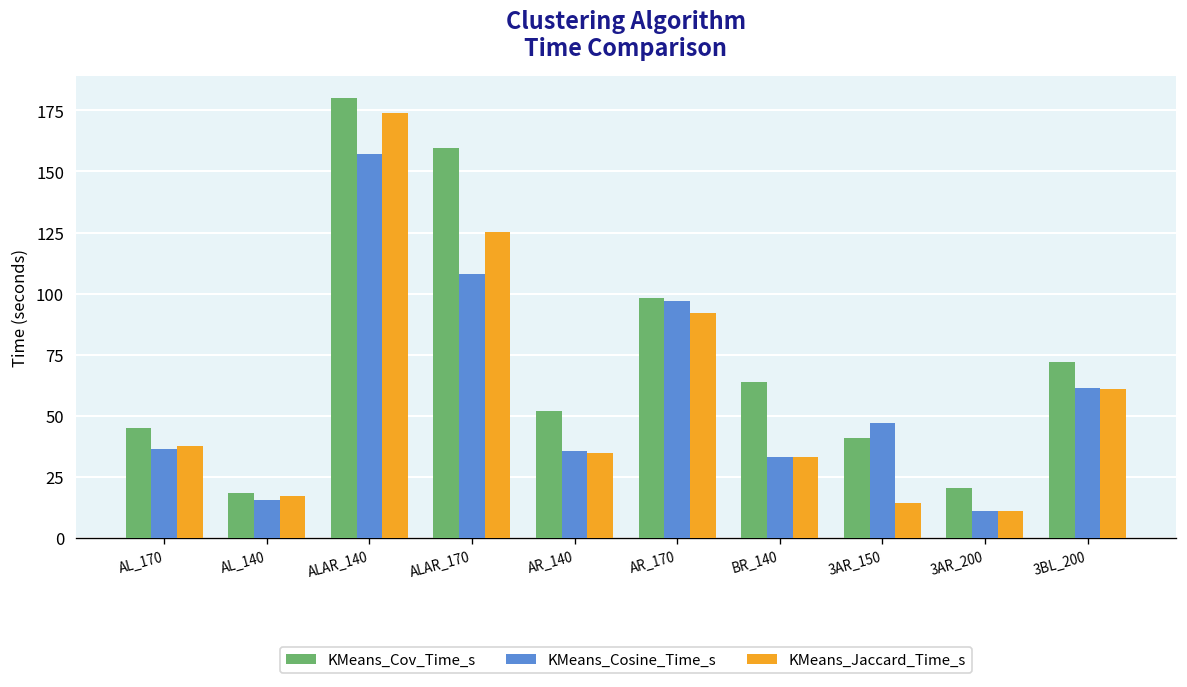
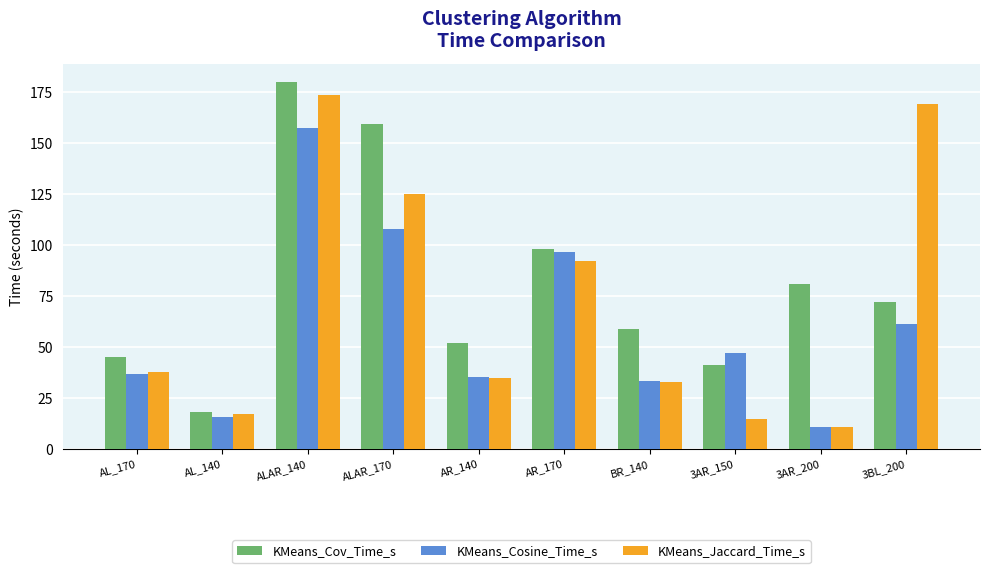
  {
    "KMeans_Cov_Time_s": {
      "AL_170": 45,
      "AL_140": 18,
      "ALAR_140": 180,
      "ALAR_170": 160,
      "AR_140": 52,
      "AR_170": 98,
-     "BR_140": 64,
+     "BR_140": 59,
      "3AR_150": 41,
-     "3AR_200": 20,
+     "3AR_200": 81,
      "3BL_200": 72
    },
    "KMeans_Cosine_Time_s": {
      "AL_170": 37,
      "AL_140": 16,
      "ALAR_140": 157,
      "ALAR_170": 108,
      "AR_140": 35,
      "AR_170": 97,
      "BR_140": 33,
      "3AR_150": 47,
      "3AR_200": 11,
      "3BL_200": 62
    },
    "KMeans_Jaccard_Time_s": {
      "AL_170": 38,
      "AL_140": 17,
      "ALAR_140": 174,
      "ALAR_170": 125,
      "AR_140": 35,
      "AR_170": 92,
      "BR_140": 33,
      "3AR_150": 15,
      "3AR_200": 11,
-     "3BL_200": 61
+     "3BL_200": 169
    }
  }
